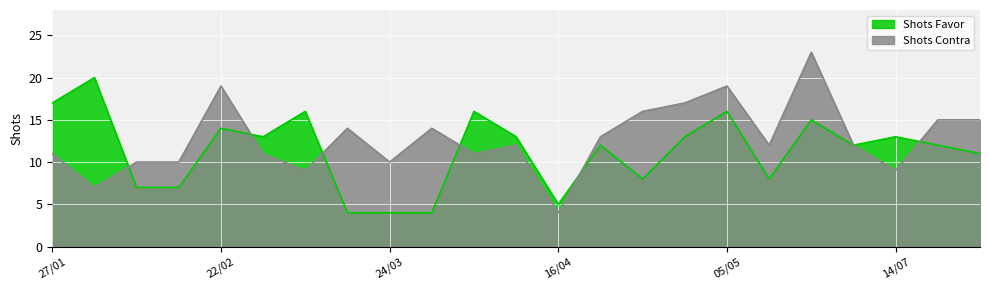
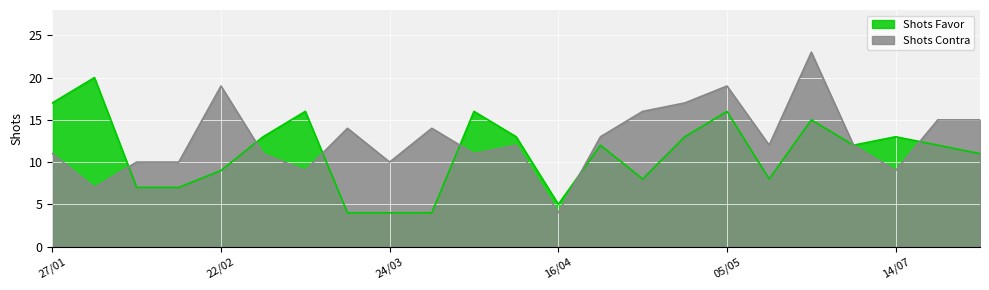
  {
    "Shots Favor": {
      "27/01": 17,
-     "22/02": 14,
+     "22/02": 9,
      "24/03": 4,
      "16/04": 5,
      "05/05": 16,
      "14/07": 13
    },
    "Shots Contra": {
      "27/01": 11,
      "22/02": 19,
      "24/03": 10,
      "16/04": 4,
      "05/05": 19,
      "14/07": 9
    }
  }
